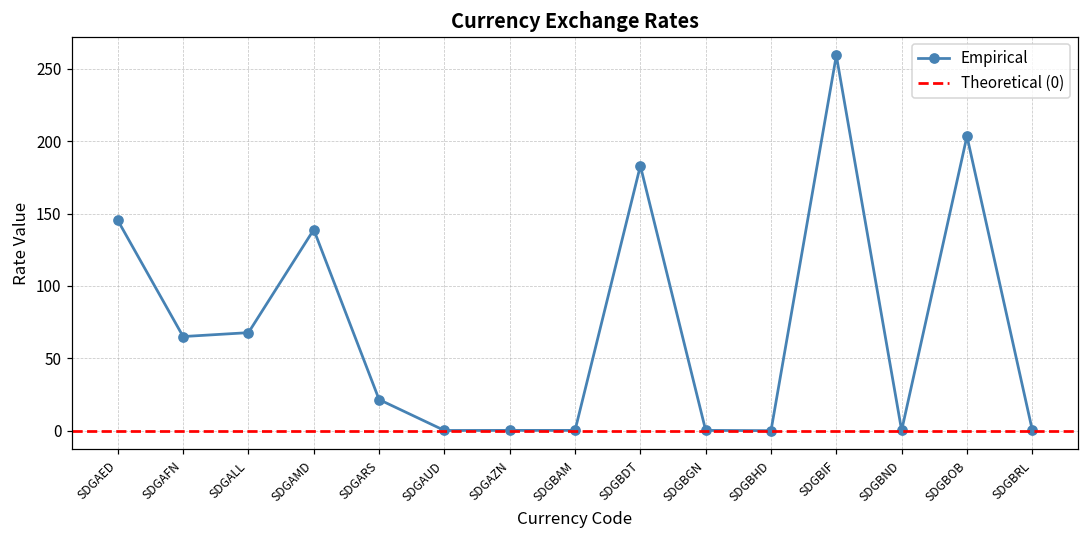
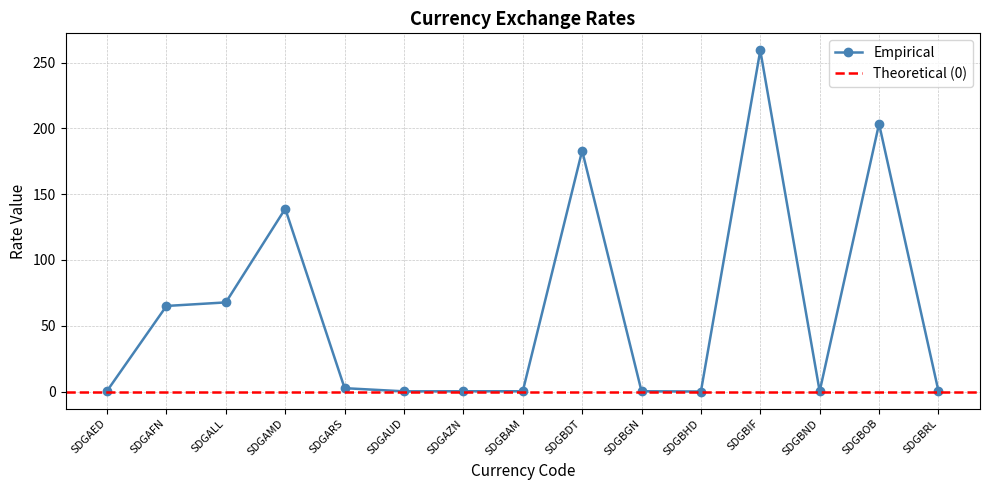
  {
-   "SDGAED": 145,
+   "SDGAED": 1,
    "SDGAFN": 65,
    "SDGALL": 68,
    "SDGAMD": 139,
-   "SDGARS": 22,
+   "SDGARS": 3,
    "SDGAUD": 0,
    "SDGAZN": 0,
    "SDGBAM": 0,
    "SDGBDT": 183,
    "SDGBGN": 0,
    "SDGBHD": 0,
    "SDGBIF": 259,
    "SDGBND": 0,
    "SDGBOB": 203,
    "SDGBRL": 0
  }
